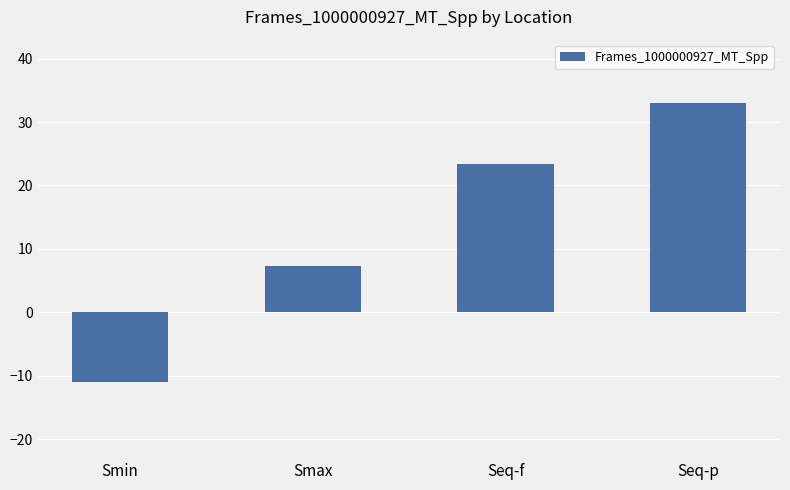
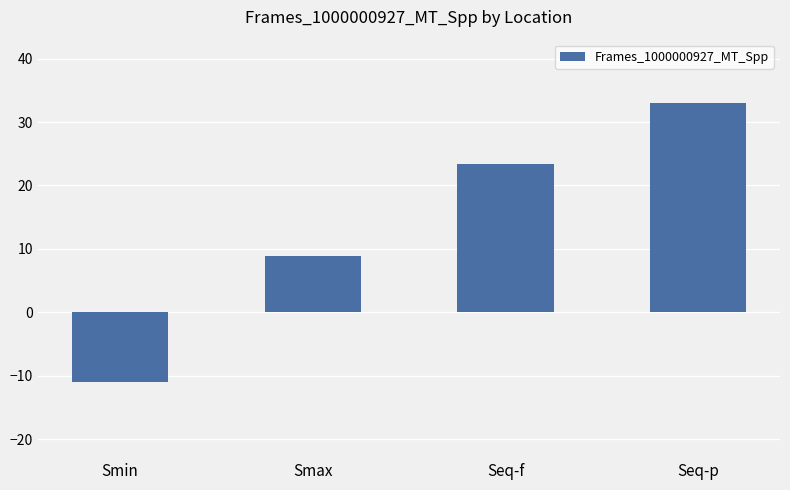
  {
    "Smin": -11,
-   "Smax": 7,
+   "Smax": 9,
    "Seq-f": 23,
    "Seq-p": 33
  }
